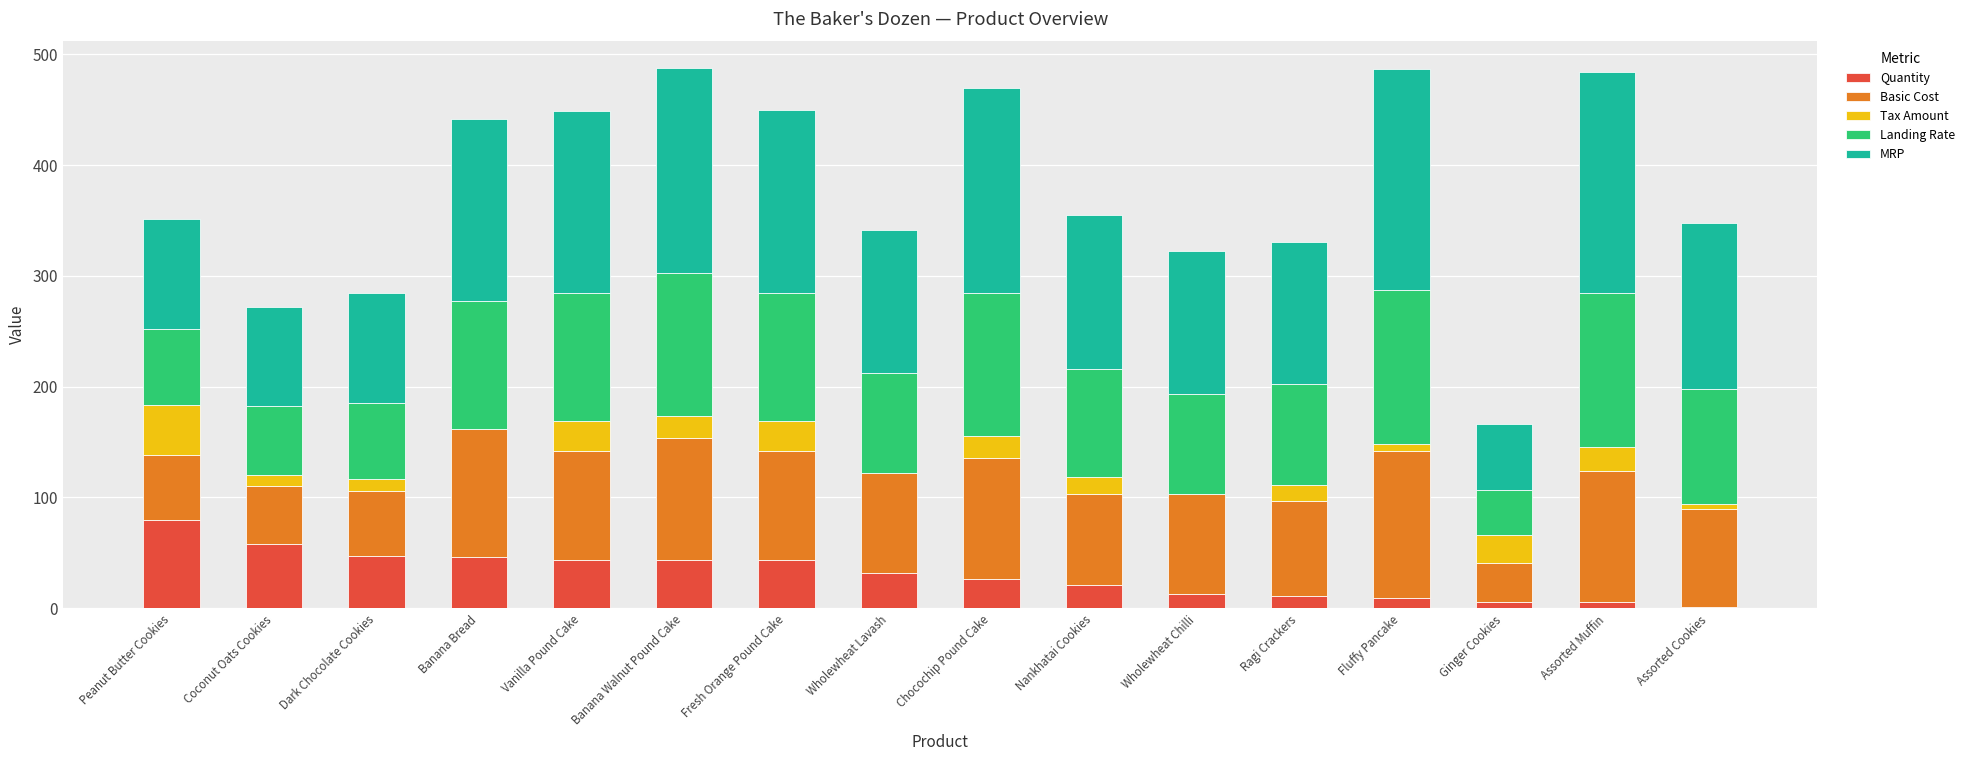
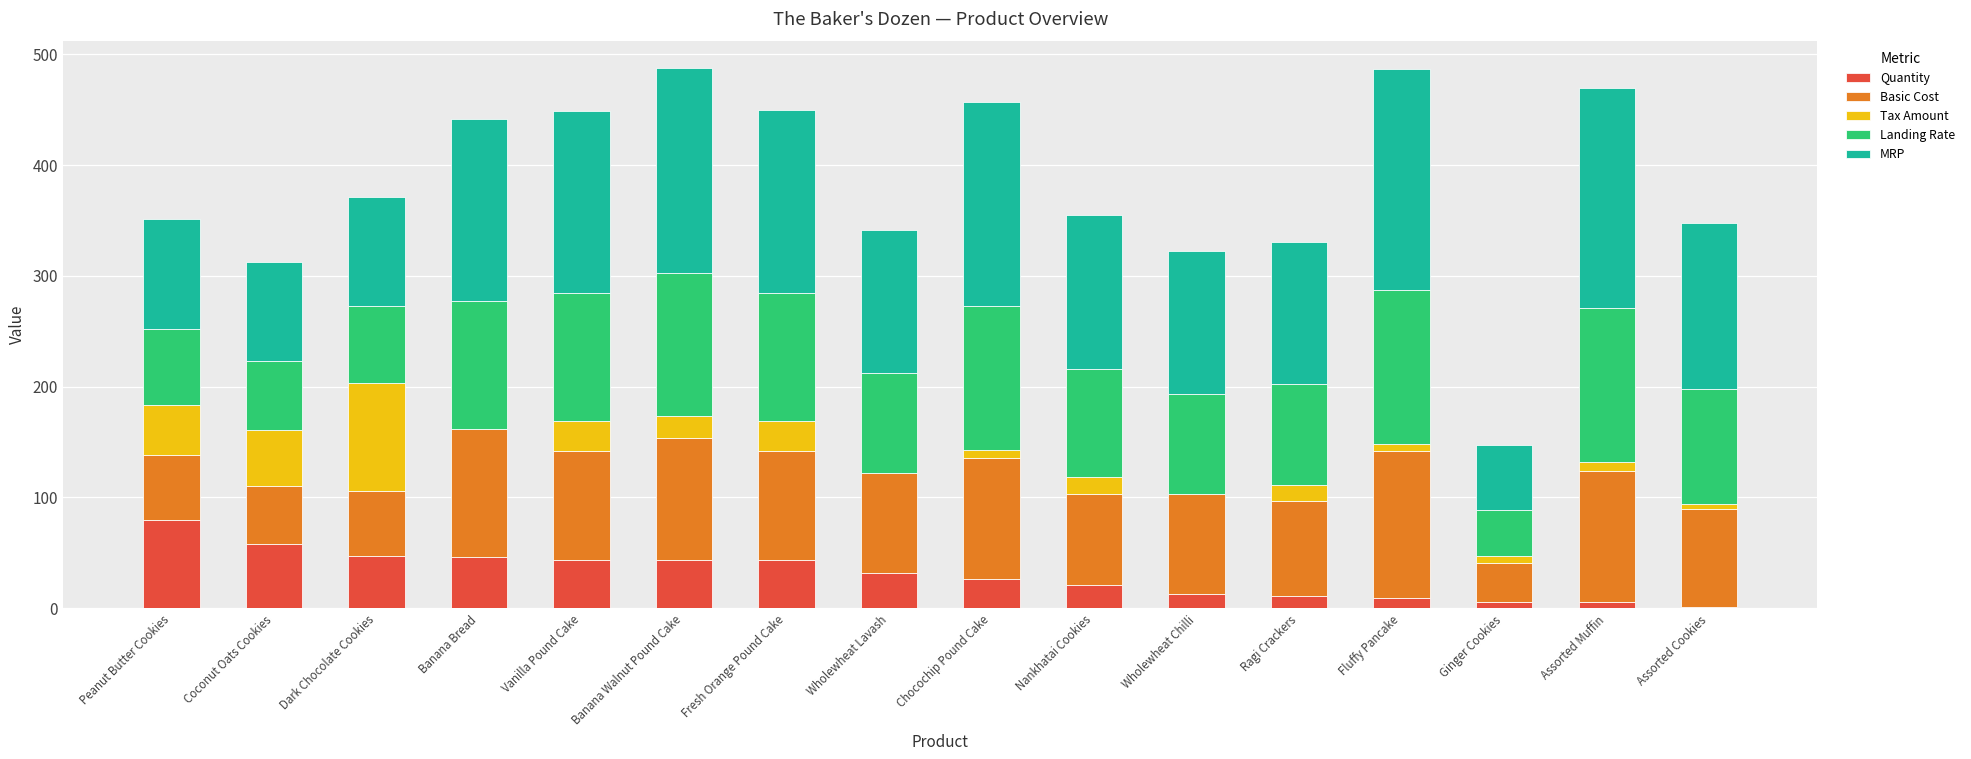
  {
    "Tax Amount": {
      "Peanut Butter Cookies": 44,
-     "Coconut Oats Cookies": 10,
-     "Dark Chocolate Cookies": 11,
+     "Coconut Oats Cookies": 50,
+     "Dark Chocolate Cookies": 98,
      "Banana Bread": 0,
      "Vanilla Pound Cake": 27,
      "Banana Walnut Pound Cake": 20,
      "Fresh Orange Pound Cake": 27,
      "Wholewheat Lavash": 0,
-     "Chocochip Pound Cake": 20,
+     "Chocochip Pound Cake": 7,
      "Nankhatai Cookies": 15,
      "Wholewheat Chilli": 0,
      "Ragi Crackers": 15,
      "Fluffy Pancake": 7,
-     "Ginger Cookies": 25,
-     "Assorted Muffin": 21,
+     "Ginger Cookies": 6,
+     "Assorted Muffin": 8,
      "Assorted Cookies": 5
    }
  }
